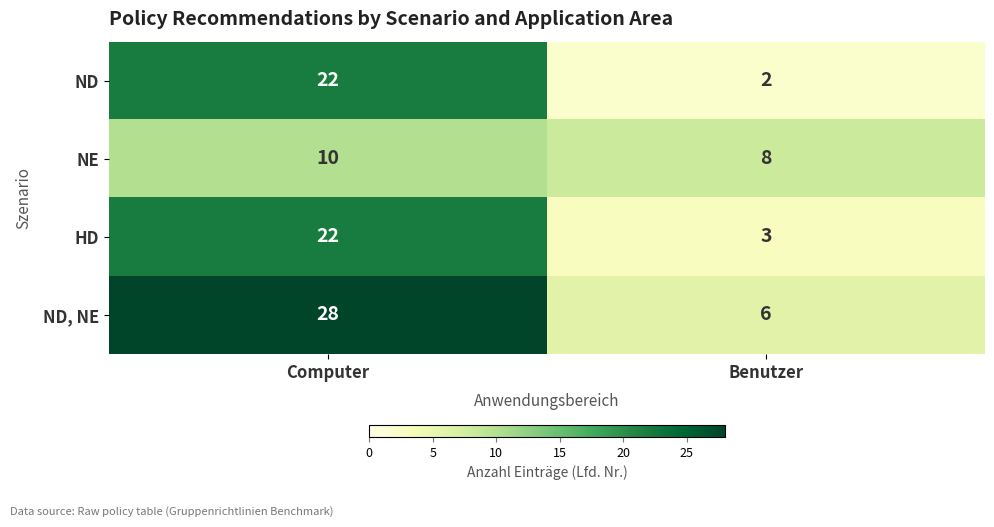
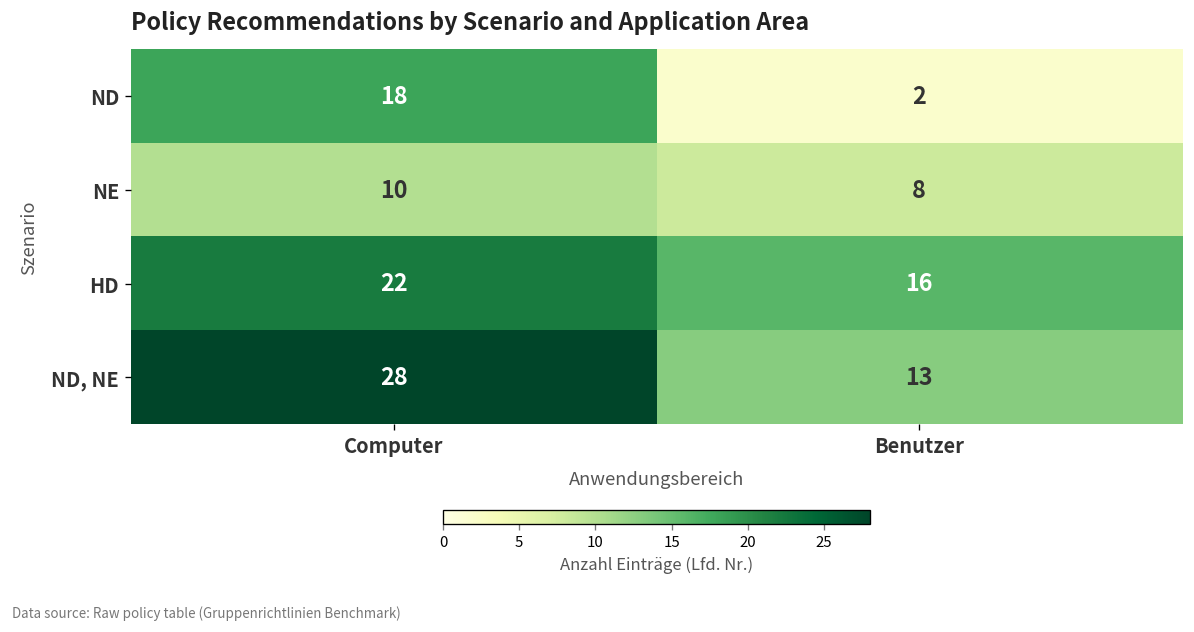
  {
    "ND": {
-     "Computer": 22,
+     "Computer": 18,
      "Benutzer": 2
    },
    "NE": {
      "Computer": 10,
      "Benutzer": 8
    },
    "HD": {
      "Computer": 22,
-     "Benutzer": 3
+     "Benutzer": 16
    },
    "ND, NE": {
      "Computer": 28,
-     "Benutzer": 6
+     "Benutzer": 13
    }
  }
